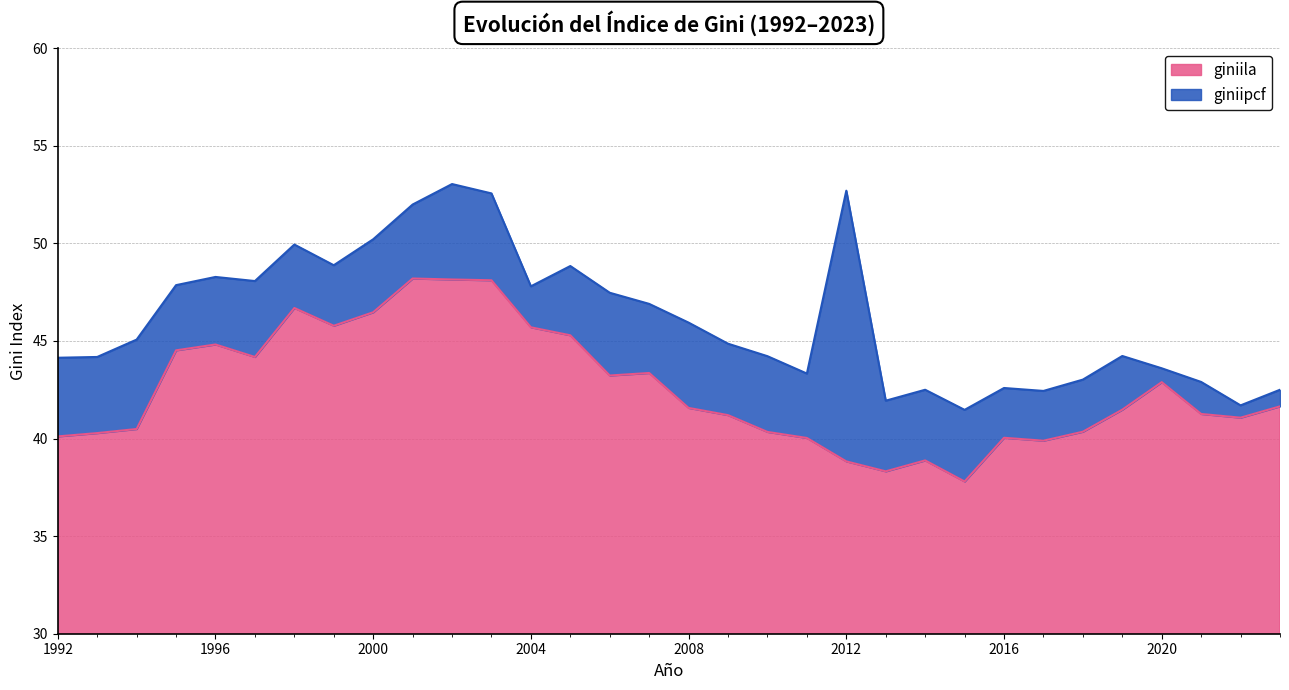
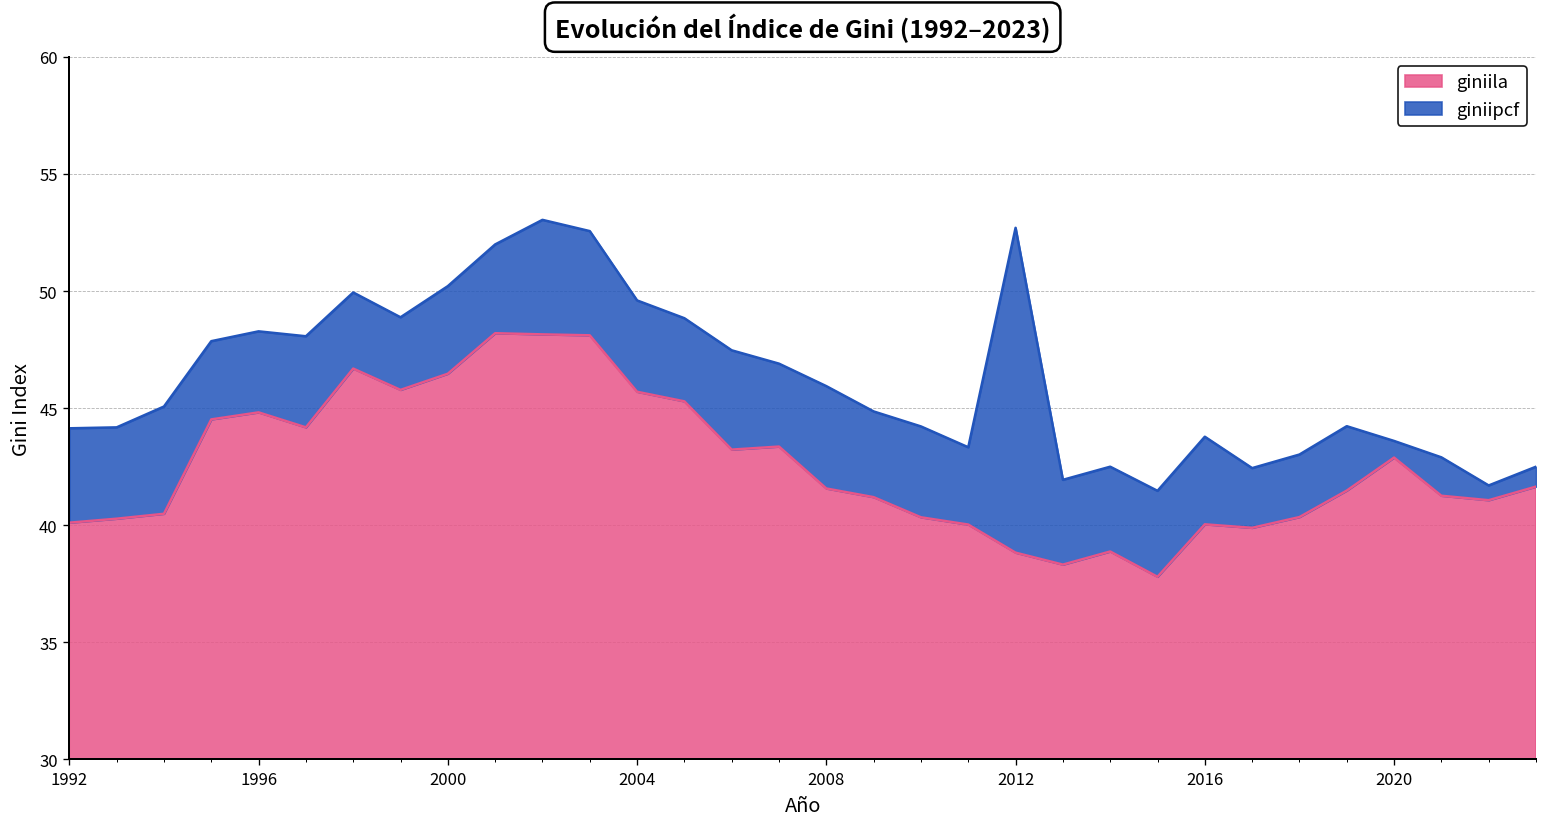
  {
    "giniila": {
      "1992": 40.1,
      "1996": 44.8,
      "2000": 46.5,
      "2004": 45.7,
      "2008": 41.6,
      "2012": 38.8,
      "2016": 40.0,
      "2020": 42.9
    },
    "giniipcf": {
      "1992": 44.1,
      "1996": 48.3,
      "2000": 50.2,
-     "2004": 47.8,
+     "2004": 49.6,
      "2008": 45.9,
      "2012": 52.7,
-     "2016": 42.6,
+     "2016": 43.8,
      "2020": 43.6
    }
  }
